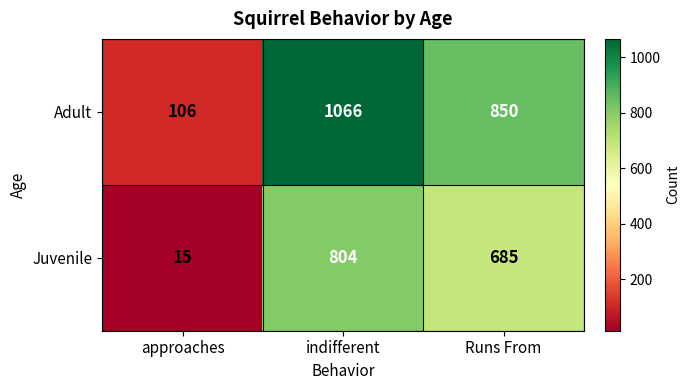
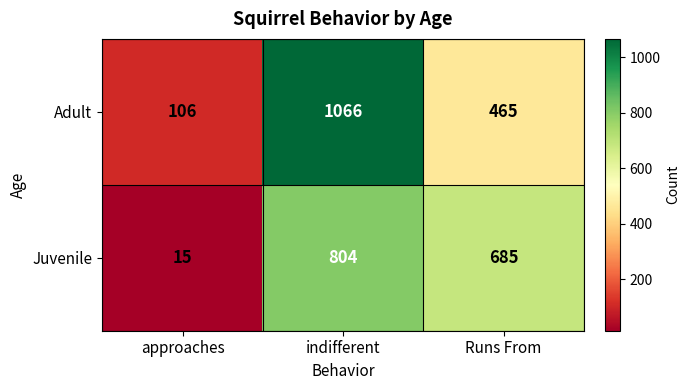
  {
    "Adult": {
      "approaches": 106,
      "indifferent": 1066,
-     "Runs From": 850
+     "Runs From": 465
    },
    "Juvenile": {
      "approaches": 15,
      "indifferent": 804,
      "Runs From": 685
    }
  }
